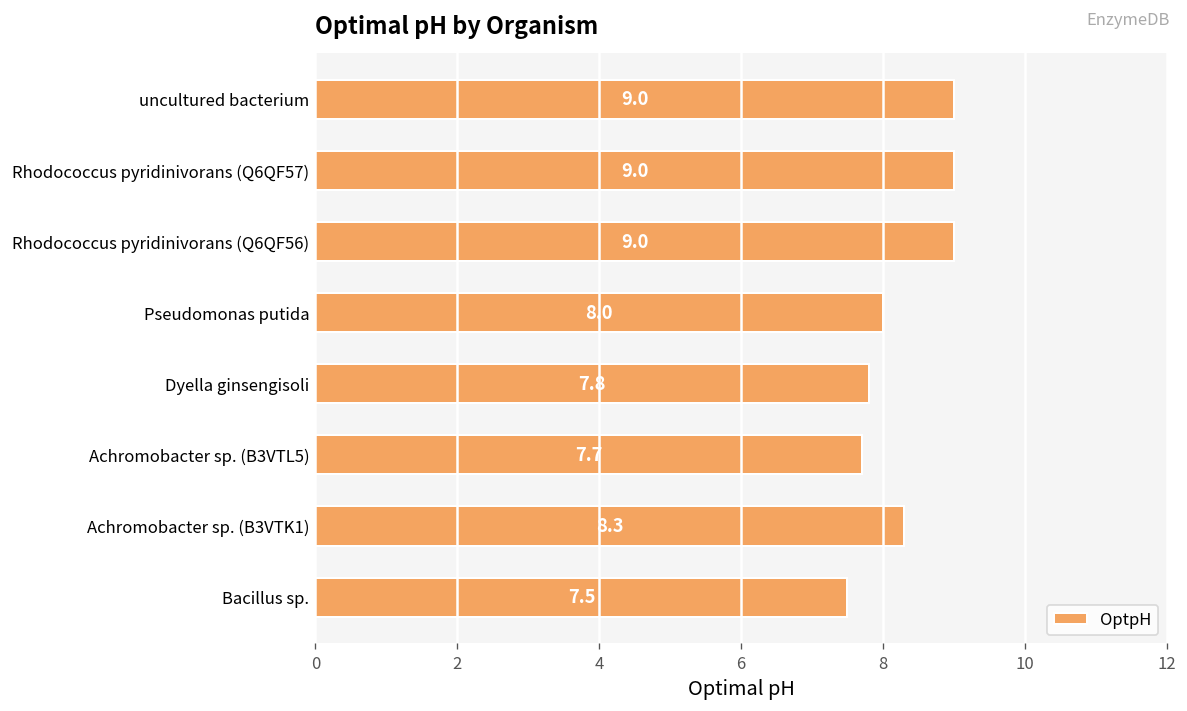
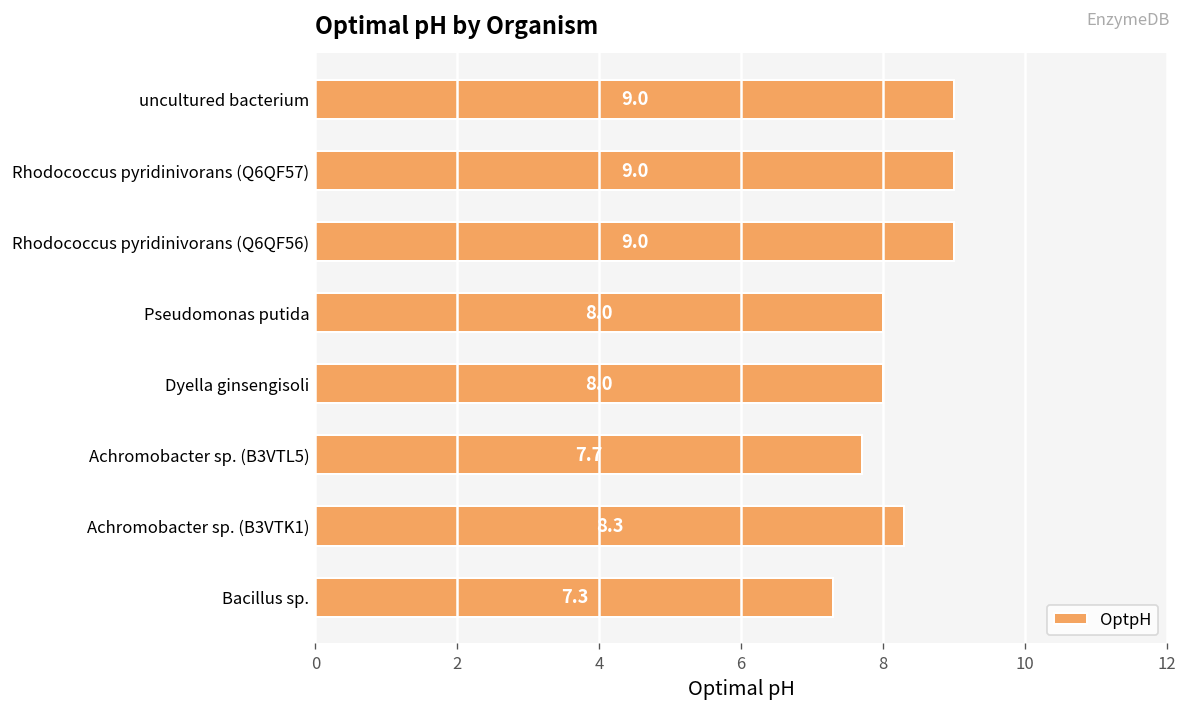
  {
    "uncultured bacterium": 9.0,
    "Rhodococcus pyridinivorans (Q6QF57)": 9.0,
    "Rhodococcus pyridinivorans (Q6QF56)": 9.0,
    "Pseudomonas putida": 8.0,
-   "Dyella ginsengisoli": 7.8,
+   "Dyella ginsengisoli": 8.0,
    "Achromobacter sp. (B3VTL5)": 7.7,
    "Achromobacter sp. (B3VTK1)": 8.3,
-   "Bacillus sp.": 7.5
+   "Bacillus sp.": 7.3
  }
